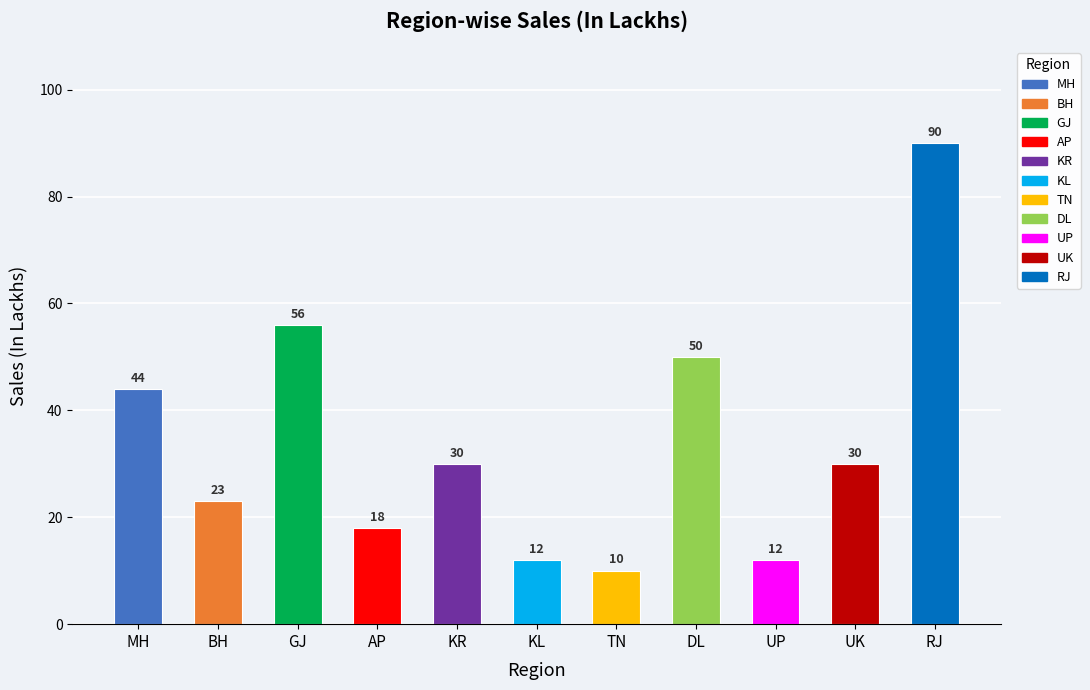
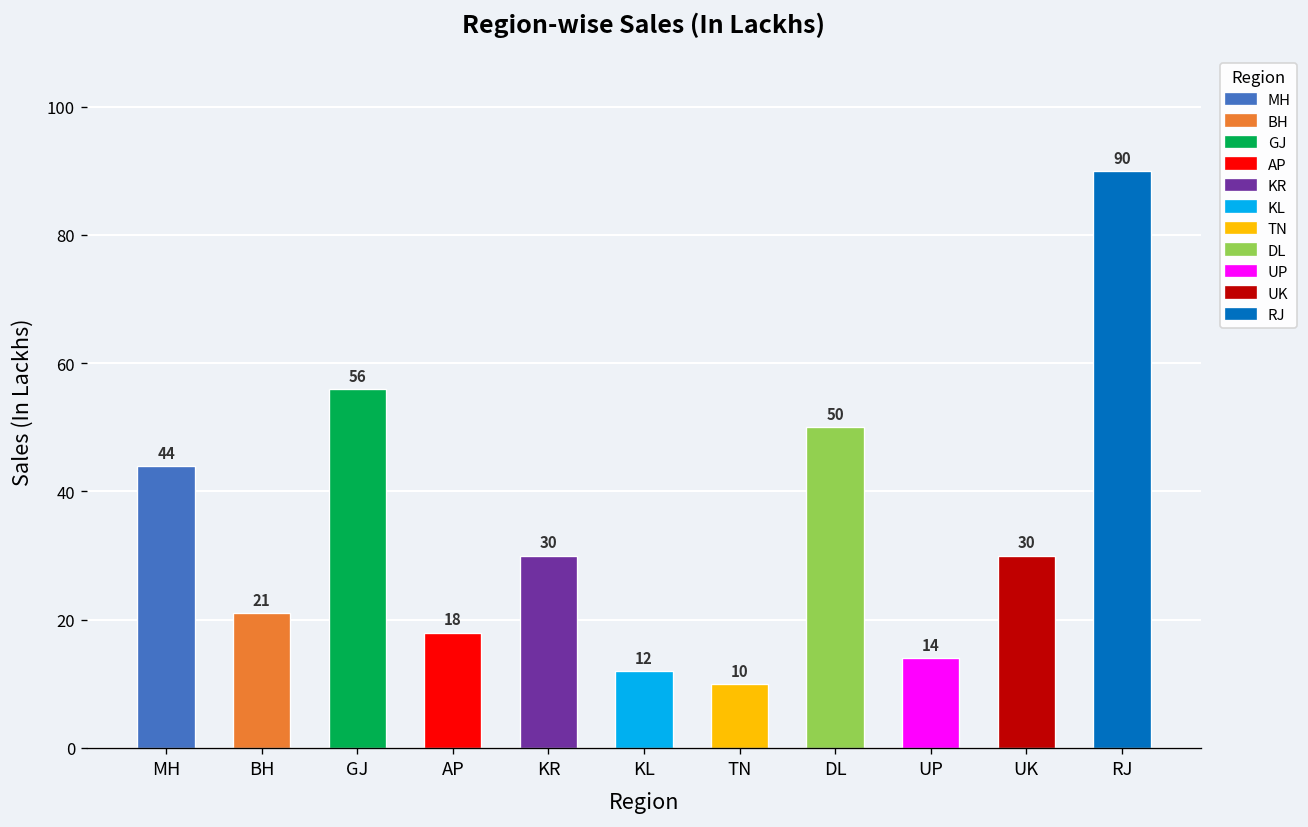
  {
    "MH": 44,
-   "BH": 23,
+   "BH": 21,
    "GJ": 56,
    "AP": 18,
    "KR": 30,
    "KL": 12,
    "TN": 10,
    "DL": 50,
-   "UP": 12,
+   "UP": 14,
    "UK": 30,
    "RJ": 90
  }
